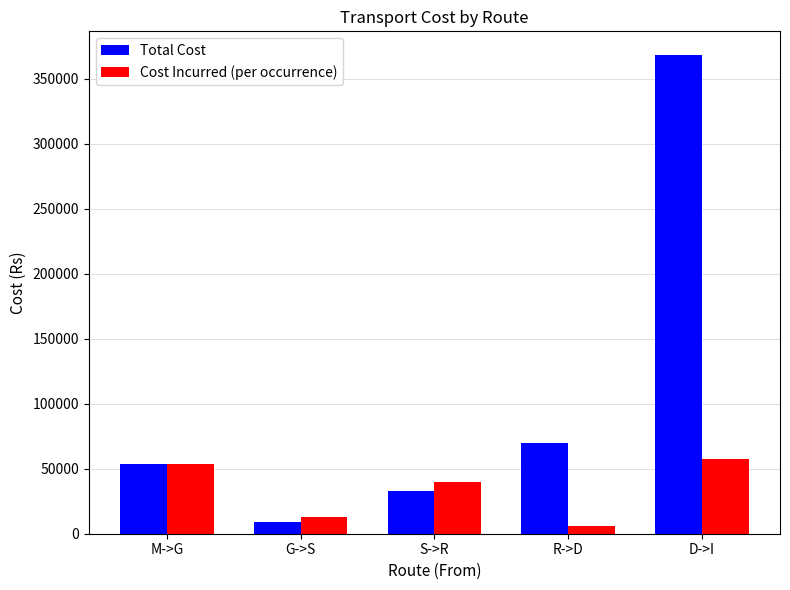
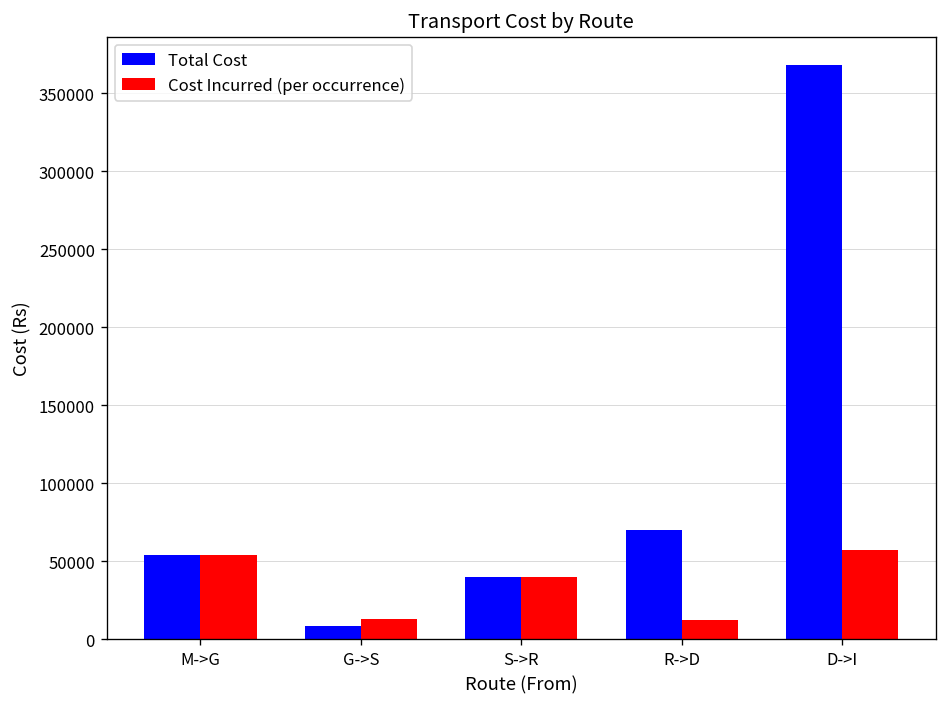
  {
    "Total Cost": {
      "M->G": 54000,
      "G->S": 9000,
-     "S->R": 33000,
+     "S->R": 40000,
      "R->D": 70000,
      "D->I": 368000
    },
    "Cost Incurred (per occurrence)": {
      "M->G": 54000,
      "G->S": 13000,
      "S->R": 40000,
-     "R->D": 6000,
+     "R->D": 13000,
      "D->I": 57000
    }
  }
